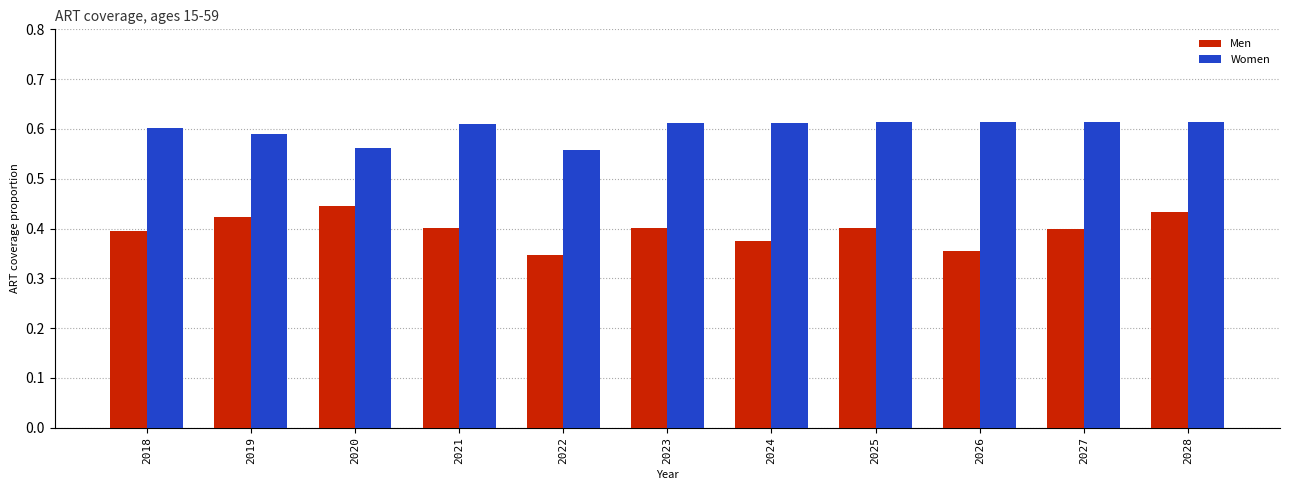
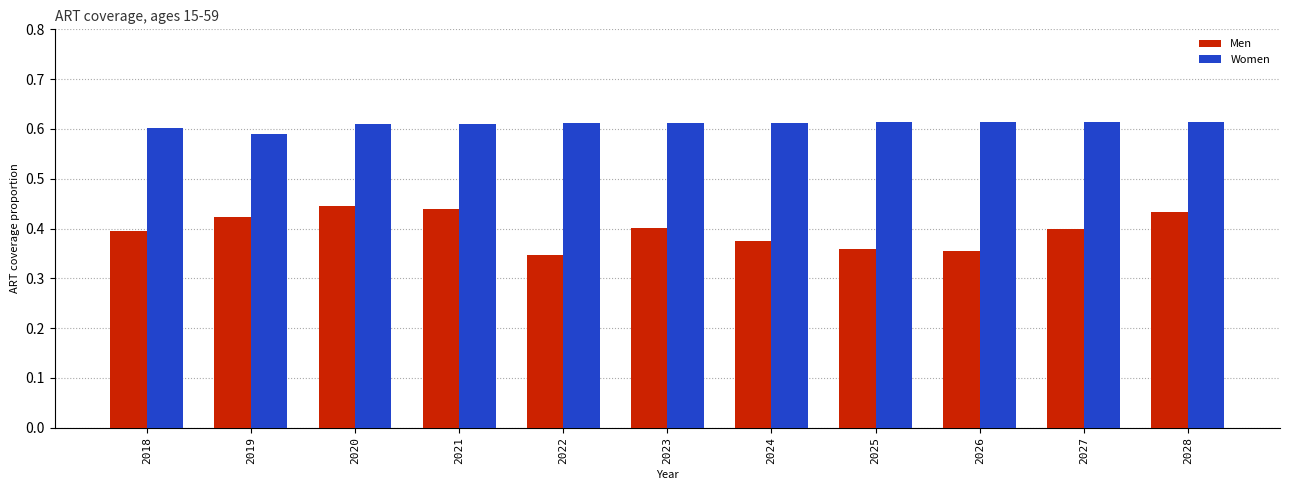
  {
    "Men": {
      "2018": 0.39,
      "2019": 0.42,
      "2020": 0.45,
-     "2021": 0.40,
+     "2021": 0.44,
      "2022": 0.35,
      "2023": 0.40,
      "2024": 0.37,
-     "2025": 0.40,
+     "2025": 0.36,
      "2026": 0.35,
      "2027": 0.40,
      "2028": 0.43
    },
    "Women": {
      "2018": 0.60,
      "2019": 0.59,
-     "2020": 0.56,
+     "2020": 0.61,
      "2021": 0.61,
-     "2022": 0.56,
+     "2022": 0.61,
      "2023": 0.61,
      "2024": 0.61,
      "2025": 0.61,
      "2026": 0.61,
      "2027": 0.61,
      "2028": 0.61
    }
  }
